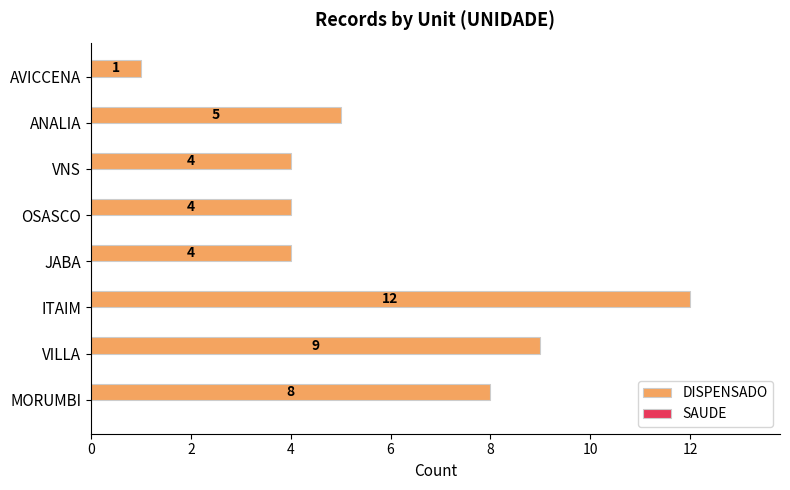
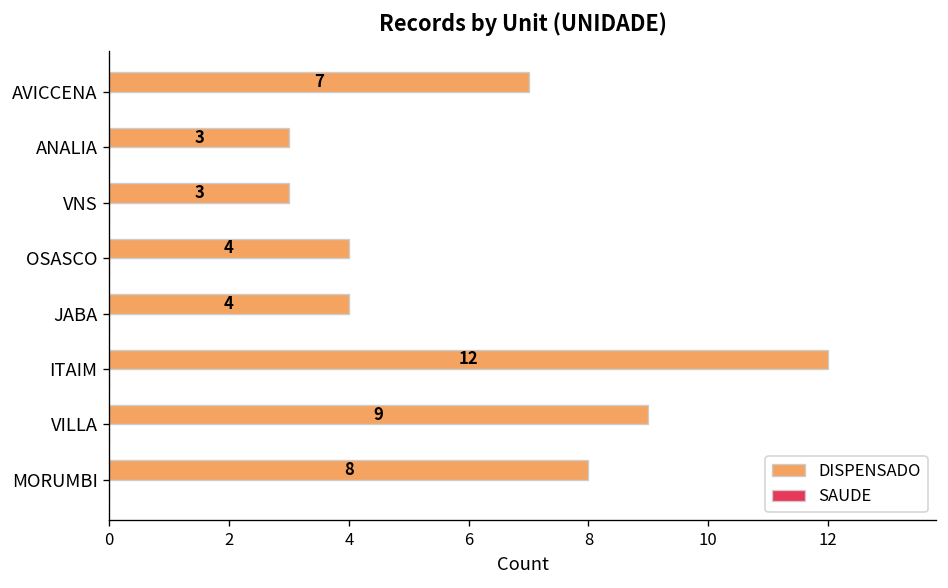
  {
    "DISPENSADO": {
-     "AVICCENA": 1,
-     "ANALIA": 5,
-     "VNS": 4,
+     "AVICCENA": 7,
+     "ANALIA": 3,
+     "VNS": 3,
      "OSASCO": 4,
      "JABA": 4,
      "ITAIM": 12,
      "VILLA": 9,
      "MORUMBI": 8
    },
    "SAUDE": {
      "AVICCENA": 0.0,
      "ANALIA": 0.0,
      "VNS": 0.0,
      "OSASCO": 0.0,
      "JABA": 0.0,
      "ITAIM": 0.0,
      "VILLA": 0.0,
      "MORUMBI": 0.0
    }
  }
